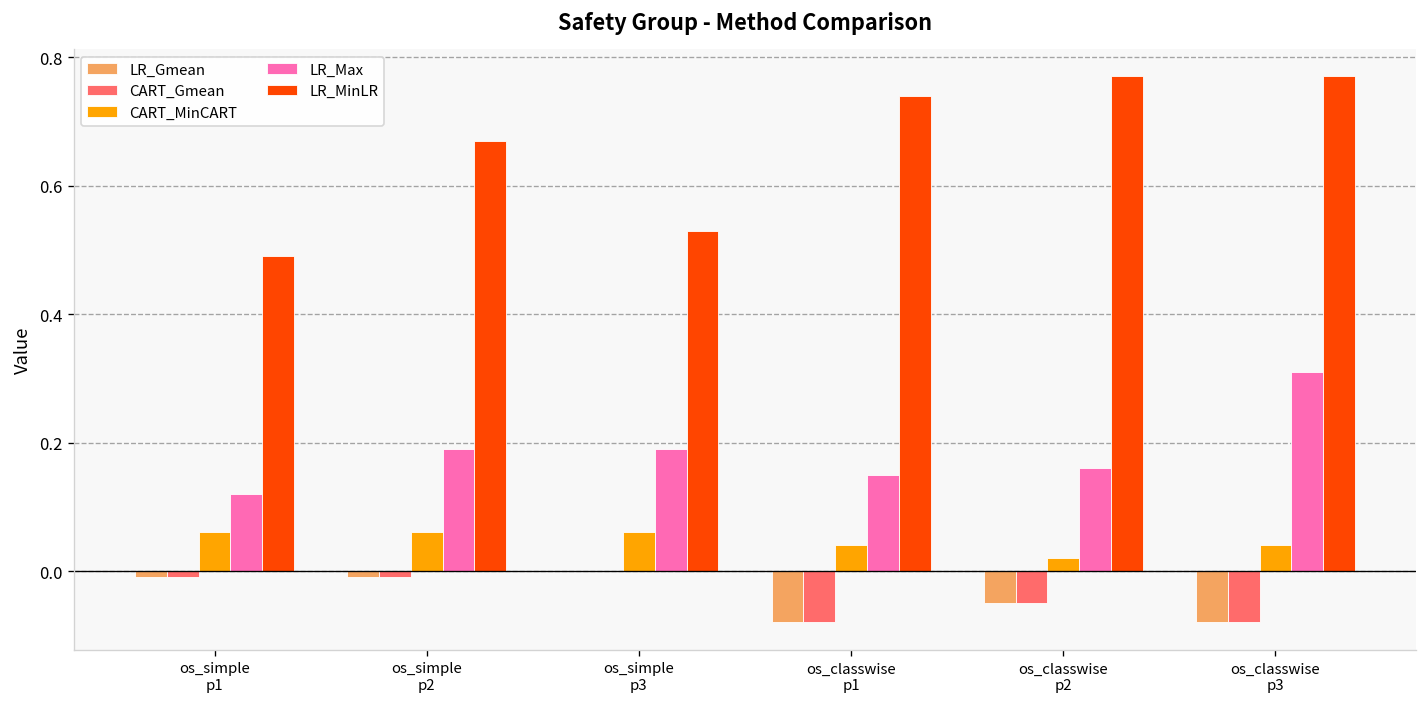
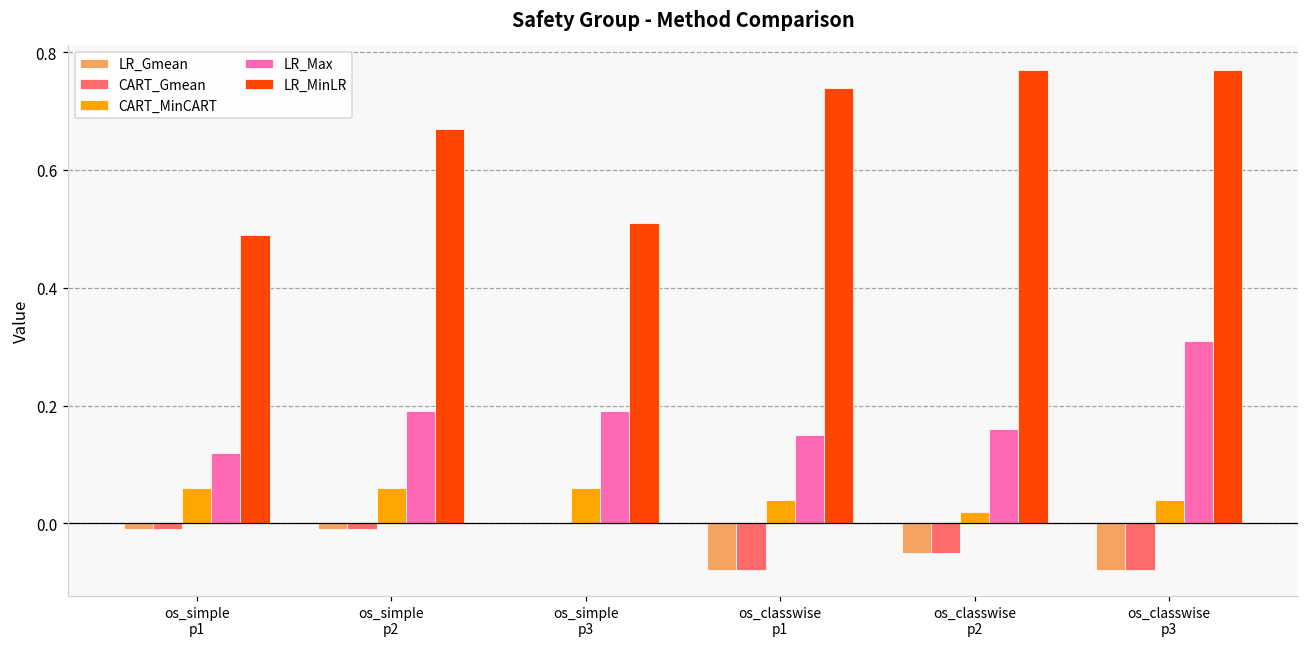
  {
    "CART_MinCART": {
      "os_simple p1": 0.06,
      "os_simple p2": 0.06,
      "os_simple p3": 0.06,
      "os_classwise p1": 0.04,
      "os_classwise p2": 0.02,
      "os_classwise p3": 0.04
    },
    "LR_Max": {
      "os_simple p1": 0.12,
      "os_simple p2": 0.19,
      "os_simple p3": 0.19,
      "os_classwise p1": 0.15,
      "os_classwise p2": 0.16,
      "os_classwise p3": 0.31
    },
    "LR_MinLR": {
      "os_simple p1": 0.49,
      "os_simple p2": 0.67,
-     "os_simple p3": 0.53,
+     "os_simple p3": 0.51,
      "os_classwise p1": 0.74,
      "os_classwise p2": 0.77,
      "os_classwise p3": 0.77
    }
  }
